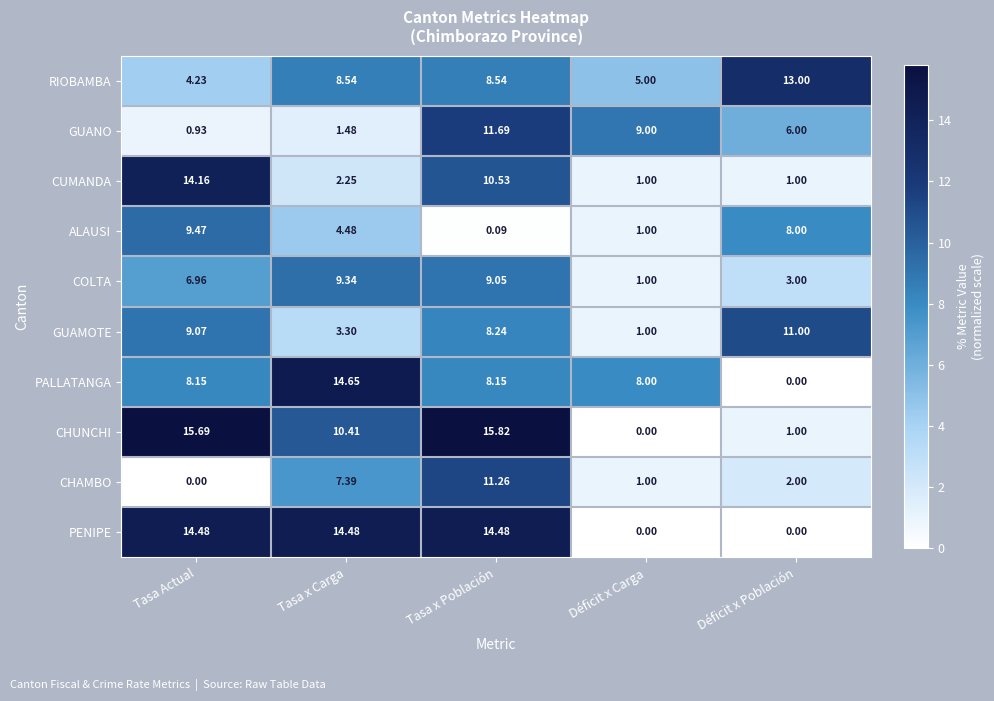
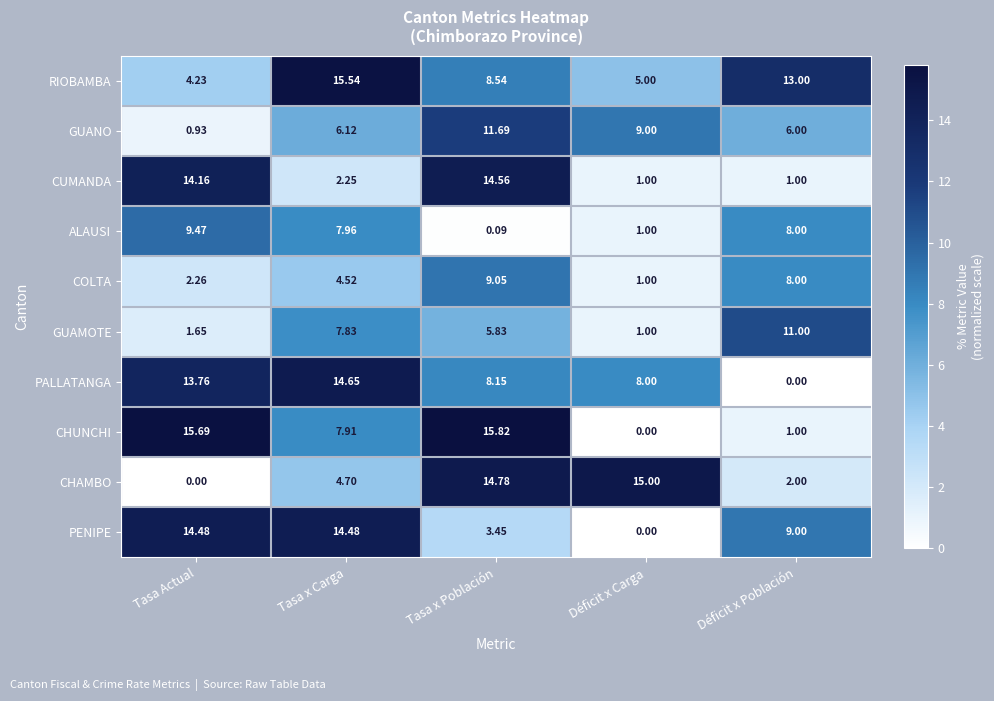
  {
    "RIOBAMBA": {
      "Tasa Actual": 4.23,
-     "Tasa x Carga": 8.54,
+     "Tasa x Carga": 15.54,
      "Tasa x Población": 8.54,
      "Déficit x Carga": 5.00,
      "Déficit x Población": 13.00
    },
    "GUANO": {
      "Tasa Actual": 0.93,
-     "Tasa x Carga": 1.48,
+     "Tasa x Carga": 6.12,
      "Tasa x Población": 11.69,
      "Déficit x Carga": 9.00,
      "Déficit x Población": 6.00
    },
    "CUMANDA": {
      "Tasa Actual": 14.16,
      "Tasa x Carga": 2.25,
-     "Tasa x Población": 10.53,
+     "Tasa x Población": 14.56,
      "Déficit x Carga": 1.00,
      "Déficit x Población": 1.00
    },
    "ALAUSI": {
      "Tasa Actual": 9.47,
-     "Tasa x Carga": 4.48,
+     "Tasa x Carga": 7.96,
      "Tasa x Población": 0.09,
      "Déficit x Carga": 1.00,
      "Déficit x Población": 8.00
    },
    "COLTA": {
-     "Tasa Actual": 6.96,
-     "Tasa x Carga": 9.34,
+     "Tasa Actual": 2.26,
+     "Tasa x Carga": 4.52,
      "Tasa x Población": 9.05,
      "Déficit x Carga": 1.00,
-     "Déficit x Población": 3.00
+     "Déficit x Población": 8.00
    },
    "GUAMOTE": {
-     "Tasa Actual": 9.07,
-     "Tasa x Carga": 3.30,
-     "Tasa x Población": 8.24,
+     "Tasa Actual": 1.65,
+     "Tasa x Carga": 7.83,
+     "Tasa x Población": 5.83,
      "Déficit x Carga": 1.00,
      "Déficit x Población": 11.00
    },
    "PALLATANGA": {
-     "Tasa Actual": 8.15,
+     "Tasa Actual": 13.76,
      "Tasa x Carga": 14.65,
      "Tasa x Población": 8.15,
      "Déficit x Carga": 8.00,
      "Déficit x Población": 0.00
    },
    "CHUNCHI": {
      "Tasa Actual": 15.69,
-     "Tasa x Carga": 10.41,
+     "Tasa x Carga": 7.91,
      "Tasa x Población": 15.82,
      "Déficit x Carga": 0.00,
      "Déficit x Población": 1.00
    },
    "CHAMBO": {
      "Tasa Actual": 0.00,
-     "Tasa x Carga": 7.39,
-     "Tasa x Población": 11.26,
-     "Déficit x Carga": 1.00,
+     "Tasa x Carga": 4.70,
+     "Tasa x Población": 14.78,
+     "Déficit x Carga": 15.00,
      "Déficit x Población": 2.00
    },
    "PENIPE": {
      "Tasa Actual": 14.48,
      "Tasa x Carga": 14.48,
-     "Tasa x Población": 14.48,
+     "Tasa x Población": 3.45,
      "Déficit x Carga": 0.00,
-     "Déficit x Población": 0.00
+     "Déficit x Población": 9.00
    }
  }
